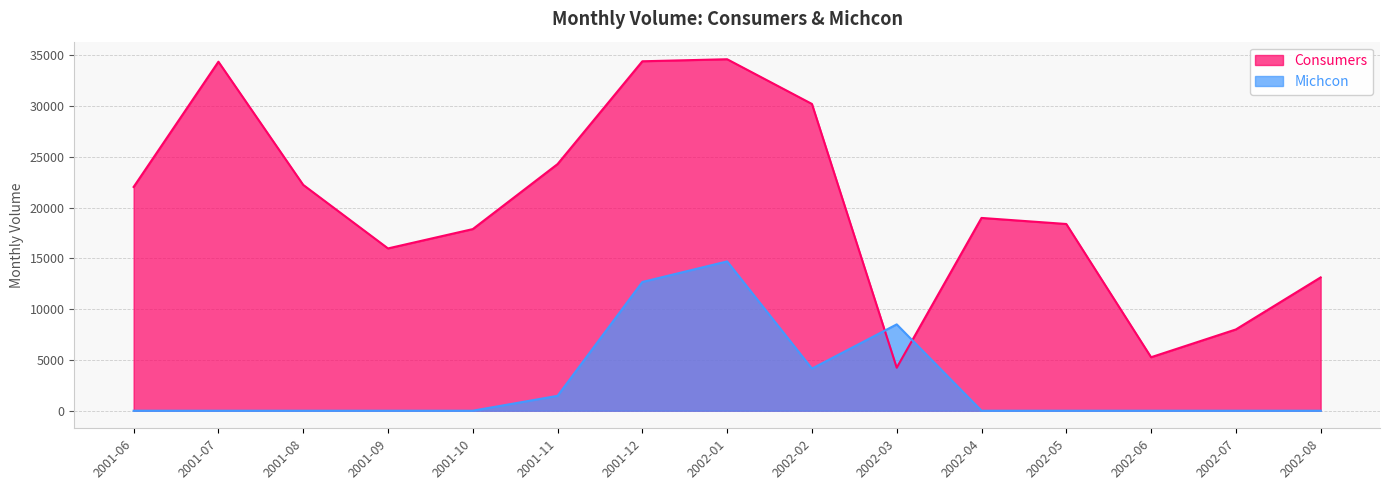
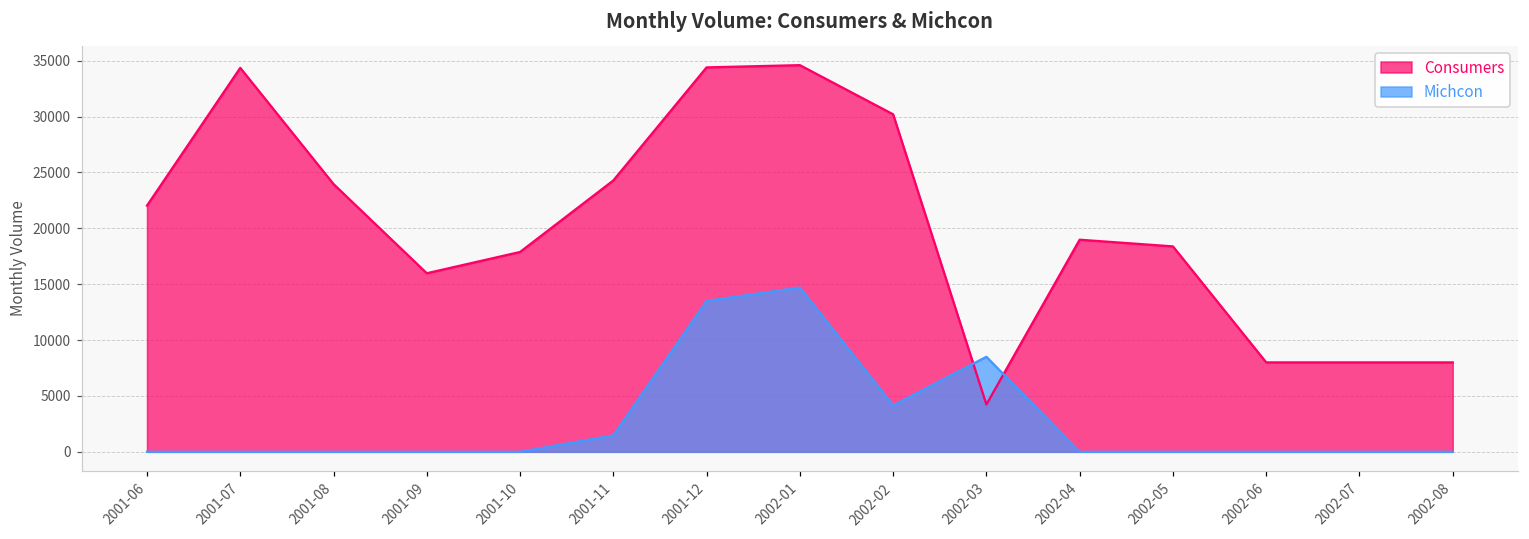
  {
    "Consumers": {
      "2001-06": 22000,
      "2001-07": 34400,
-     "2001-08": 22200,
+     "2001-08": 24000,
      "2001-09": 16000,
      "2001-10": 17900,
      "2001-11": 24300,
      "2001-12": 34400,
      "2002-01": 34600,
      "2002-02": 30200,
      "2002-03": 4200,
      "2002-04": 19000,
      "2002-05": 18400,
-     "2002-06": 5300,
+     "2002-06": 8000,
      "2002-07": 8000,
-     "2002-08": 13100
+     "2002-08": 8000
    },
    "Michcon": {
      "2001-06": 0,
      "2001-07": 0,
      "2001-08": 0,
      "2001-09": 0,
      "2001-10": 0,
      "2001-11": 1500,
-     "2001-12": 12700,
+     "2001-12": 13500,
      "2002-01": 14700,
      "2002-02": 4100,
      "2002-03": 8500,
      "2002-04": 0,
      "2002-05": 0,
      "2002-06": 0,
      "2002-07": 0,
      "2002-08": 0
    }
  }
